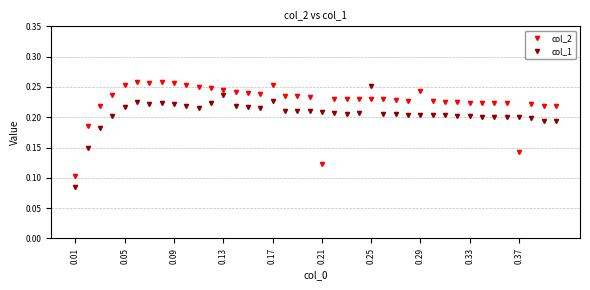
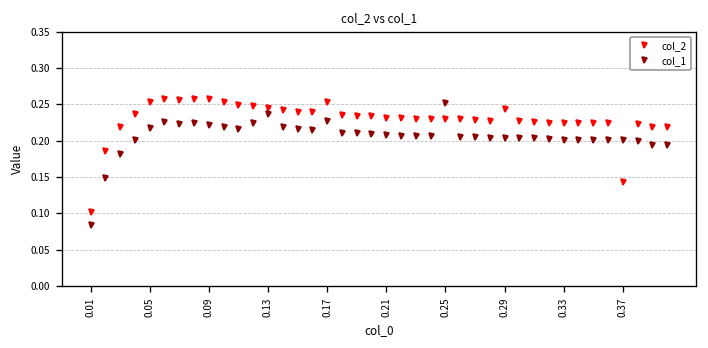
  {
    "col_2": {
      "0.01": 0.10,
      "0.05": 0.25,
      "0.09": 0.26,
      "0.13": 0.25,
      "0.17": 0.25,
-     "0.21": 0.12,
+     "0.21": 0.23,
      "0.25": 0.23,
      "0.29": 0.24,
      "0.33": 0.22,
      "0.37": 0.14
    },
    "col_1": {
      "0.01": 0.08,
      "0.05": 0.22,
      "0.09": 0.22,
      "0.13": 0.24,
      "0.17": 0.23,
      "0.21": 0.21,
      "0.25": 0.25,
      "0.29": 0.20,
      "0.33": 0.20,
      "0.37": 0.20
    }
  }
